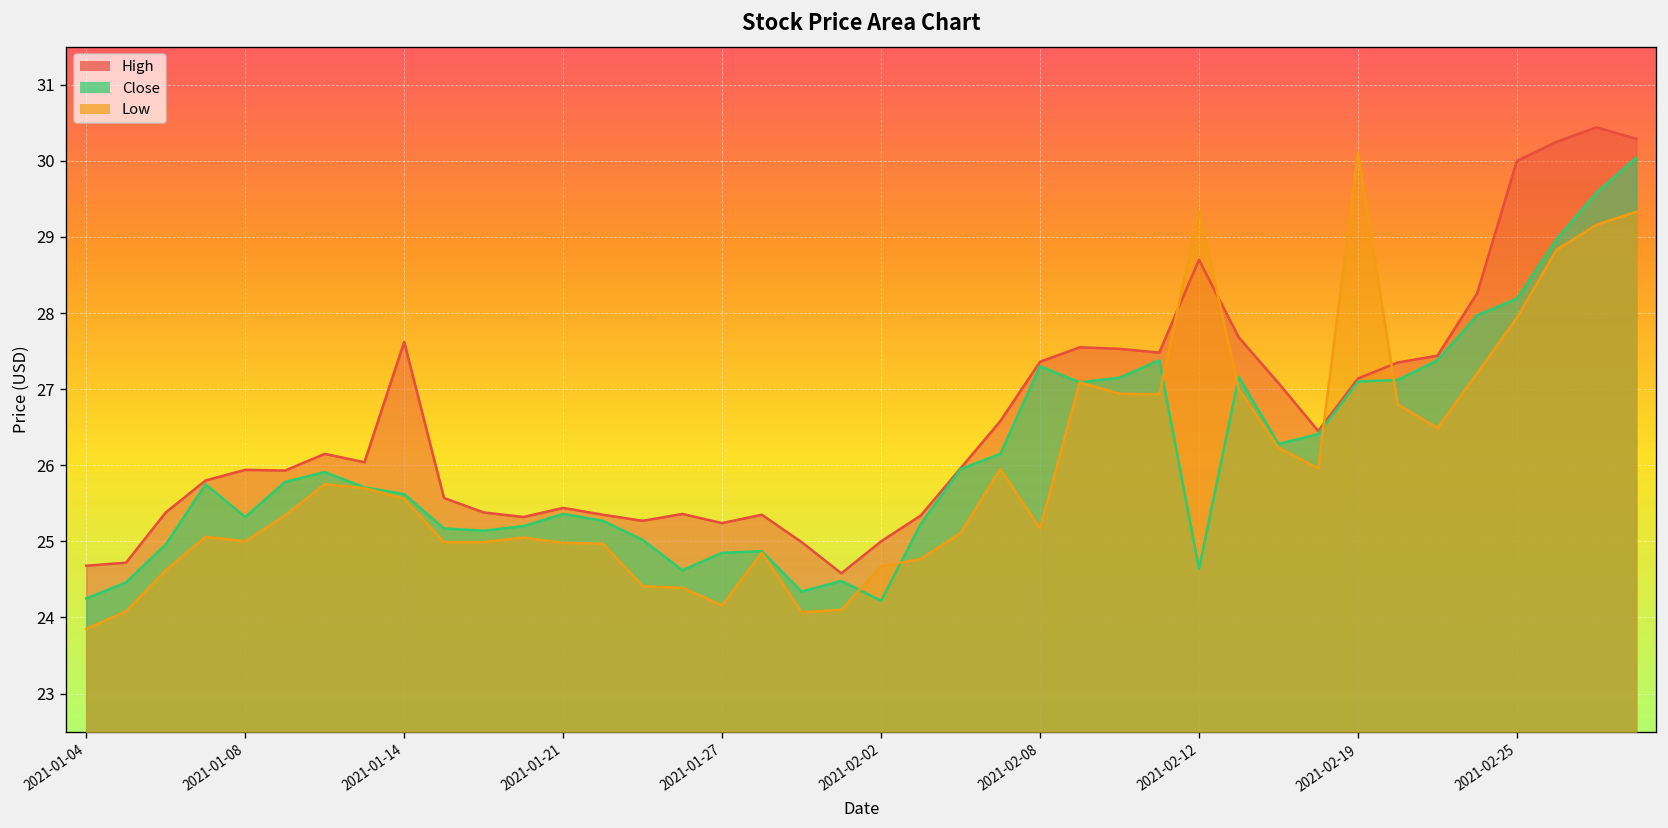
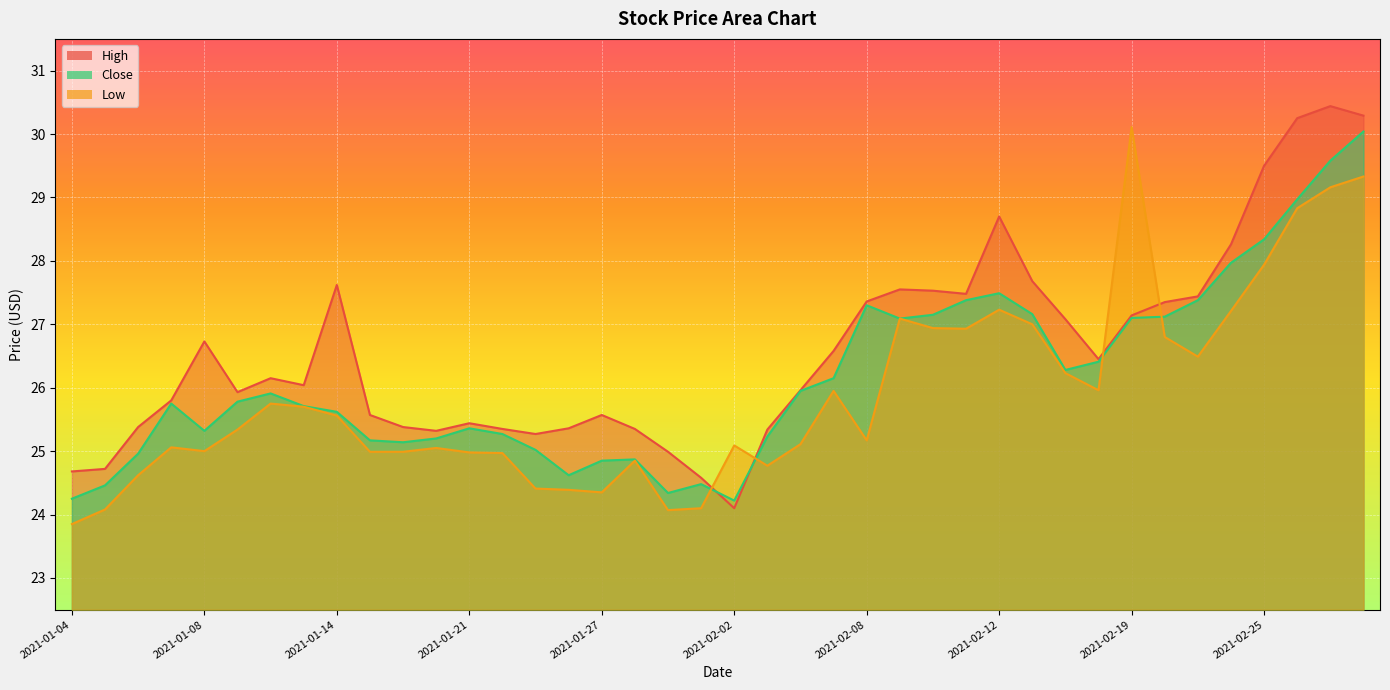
  {
    "High": {
      "2021-01-04": 24.7,
-     "2021-01-08": 25.9,
+     "2021-01-08": 26.7,
      "2021-01-14": 27.6,
      "2021-01-21": 25.4,
-     "2021-01-27": 25.2,
-     "2021-02-02": 25.0,
+     "2021-01-27": 25.6,
+     "2021-02-02": 24.1,
      "2021-02-08": 27.4,
      "2021-02-12": 28.7,
-     "2021-02-25": 30.0
+     "2021-02-25": 29.5
    },
    "Close": {
      "2021-01-04": 24.3,
      "2021-01-08": 25.3,
      "2021-01-14": 25.6,
      "2021-01-21": 25.4,
      "2021-01-27": 24.9,
      "2021-02-02": 24.2,
      "2021-02-08": 27.3,
-     "2021-02-12": 24.6,
-     "2021-02-25": 28.2
+     "2021-02-12": 27.5,
+     "2021-02-25": 28.3
    },
    "Low": {
      "2021-01-04": 23.9,
      "2021-01-08": 25.0,
      "2021-01-14": 25.6,
      "2021-01-21": 25.0,
-     "2021-01-27": 24.2,
-     "2021-02-02": 24.7,
+     "2021-01-27": 24.4,
+     "2021-02-02": 25.1,
      "2021-02-08": 25.2,
-     "2021-02-12": 29.3,
+     "2021-02-12": 27.2,
      "2021-02-19": 30.1,
      "2021-02-25": 27.9
    }
  }
